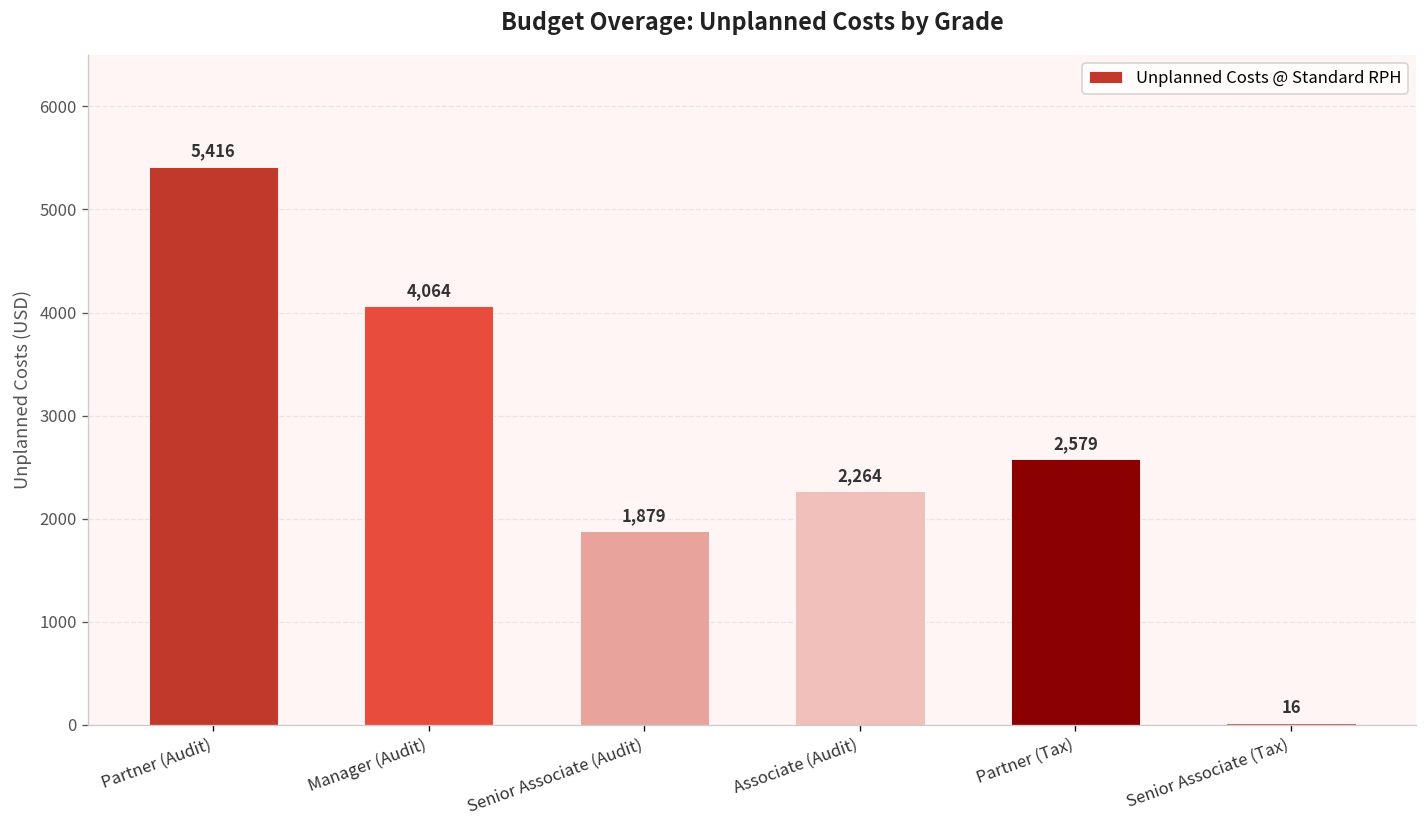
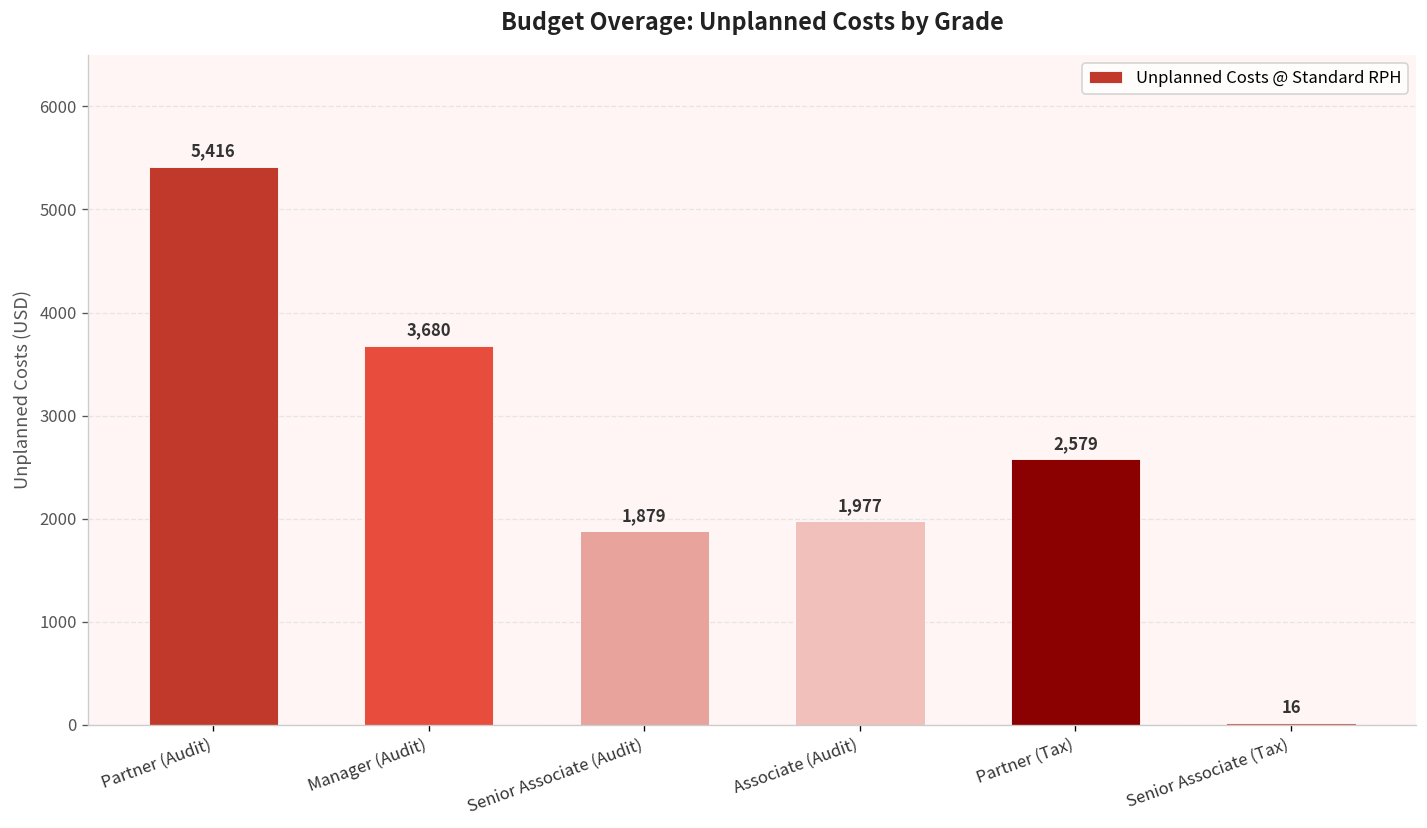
  {
    "Partner (Audit)": "5,416",
-   "Manager (Audit)": "4,064",
+   "Manager (Audit)": "3,680",
    "Senior Associate (Audit)": "1,879",
-   "Associate (Audit)": "2,264",
+   "Associate (Audit)": "1,977",
    "Partner (Tax)": "2,579",
    "Senior Associate (Tax)": "16"
  }
